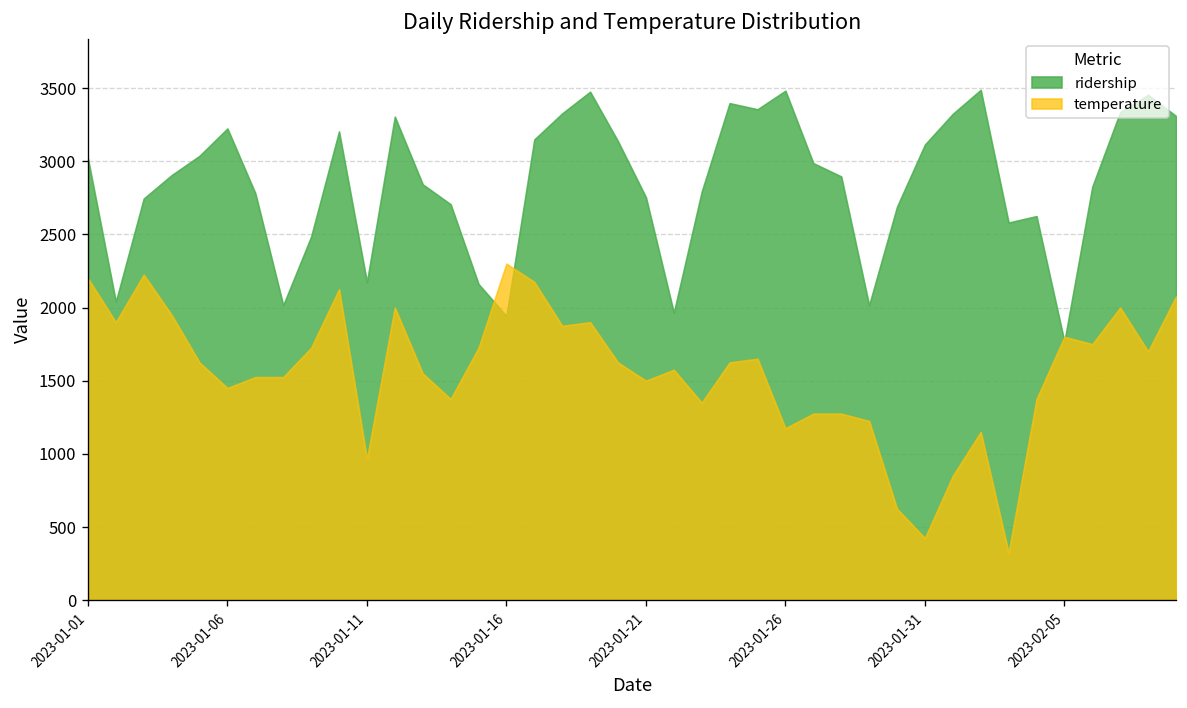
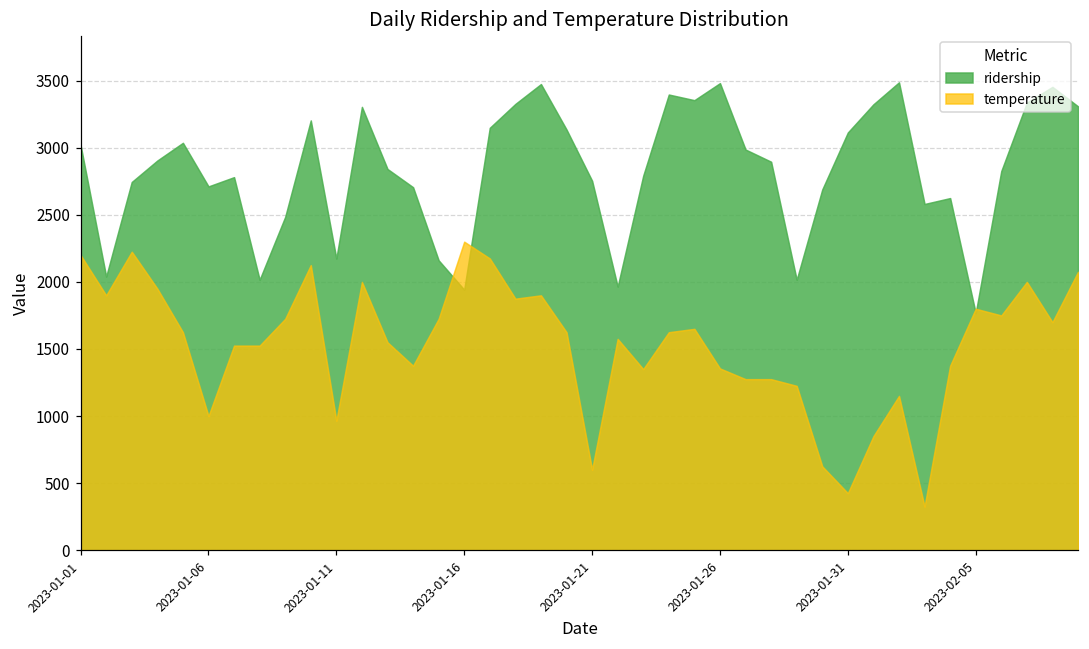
  {
    "ridership": {
      "2023-01-01": 3020,
-     "2023-01-06": 3220,
+     "2023-01-06": 2710,
      "2023-01-11": 2170,
      "2023-01-16": 1940,
      "2023-01-21": 2750,
      "2023-01-26": 3480,
      "2023-01-31": 3110,
      "2023-02-05": 1770
    },
    "temperature": {
      "2023-01-01": 2200,
-     "2023-01-06": 1450,
+     "2023-01-06": 1000,
      "2023-01-11": 970,
      "2023-01-16": 2300,
-     "2023-01-21": 1500,
-     "2023-01-26": 1180,
+     "2023-01-21": 600,
+     "2023-01-26": 1360,
      "2023-01-31": 430,
      "2023-02-05": 1800
    }
  }
